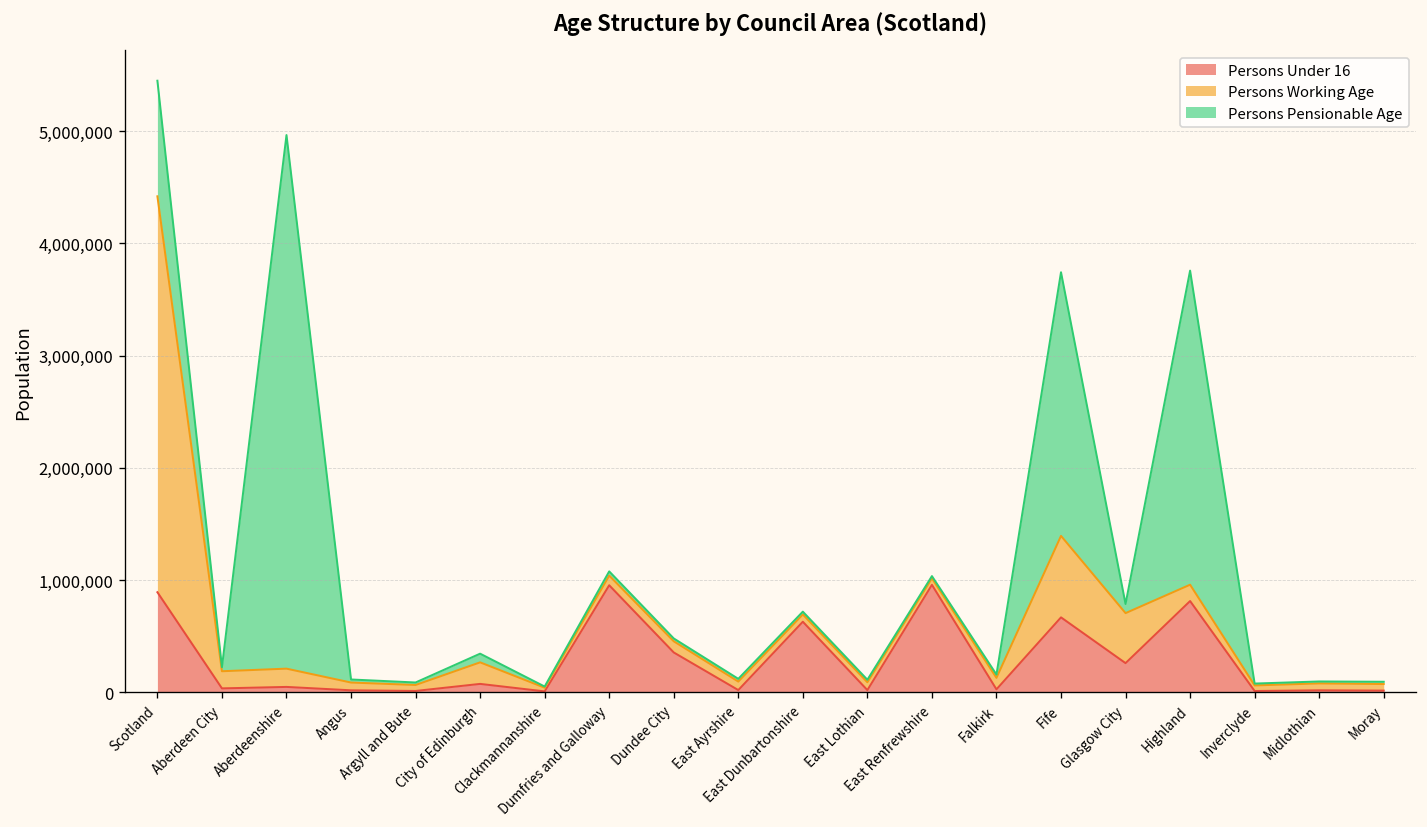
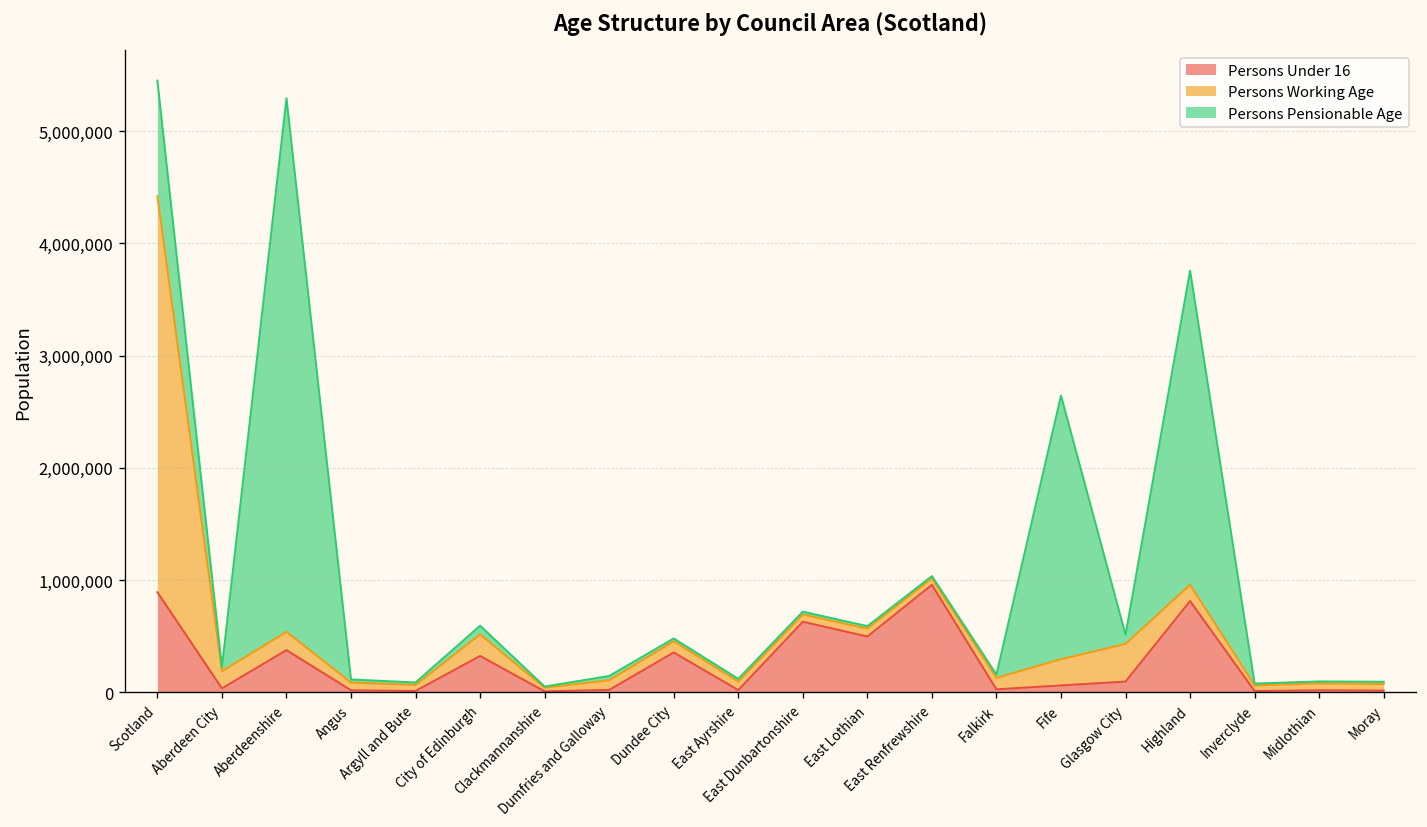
  {
    "Persons Under 16": {
      "Scotland": "900,000",
      "Aberdeen City": "0",
-     "Aberdeenshire": "0",
+     "Aberdeenshire": "400,000",
      "Angus": "0",
      "Argyll and Bute": "0",
-     "City of Edinburgh": "100,000",
+     "City of Edinburgh": "300,000",
      "Clackmannanshire": "0",
-     "Dumfries and Galloway": "1,000,000",
+     "Dumfries and Galloway": "0",
      "Dundee City": "400,000",
      "East Ayrshire": "0",
      "East Dunbartonshire": "600,000",
-     "East Lothian": "0",
+     "East Lothian": "500,000",
      "East Renfrewshire": "1,000,000",
      "Falkirk": "0",
-     "Fife": "700,000",
-     "Glasgow City": "300,000",
+     "Fife": "100,000",
+     "Glasgow City": "100,000",
      "Highland": "800,000",
      "Inverclyde": "0",
      "Midlothian": "0",
      "Moray": "0"
    },
    "Persons Working Age": {
      "Scotland": "3,500,000",
      "Aberdeen City": "200,000",
      "Aberdeenshire": "200,000",
      "City of Edinburgh": "200,000",
      "Dumfries and Galloway": "100,000",
      "Falkirk": "100,000",
-     "Fife": "700,000",
-     "Glasgow City": "400,000",
+     "Fife": "200,000",
+     "Glasgow City": "300,000",
      "Highland": "100,000"
    },
    "Persons Pensionable Age": {
      "Scotland": "1,000,000",
      "Aberdeen City": "0",
      "Aberdeenshire": "4,800,000",
      "City of Edinburgh": "100,000",
      "Dumfries and Galloway": "0",
      "Falkirk": "0",
      "Fife": "2,300,000",
      "Glasgow City": "100,000",
      "Highland": "2,800,000"
    }
  }
